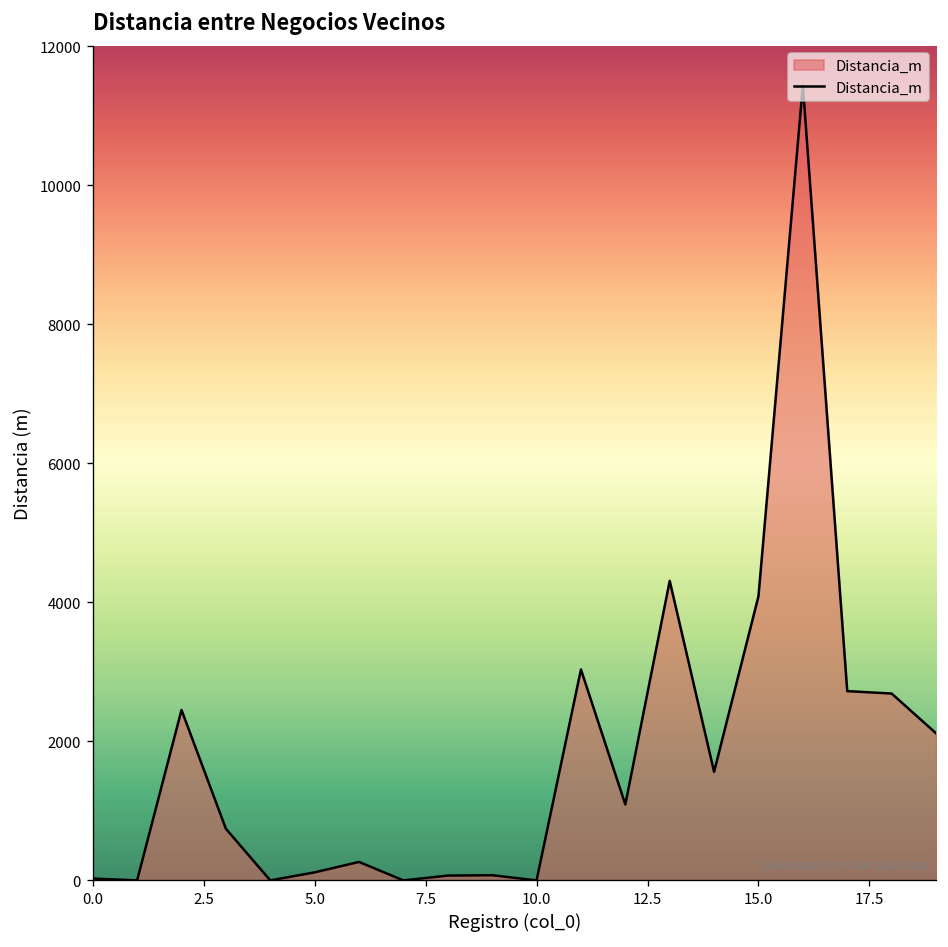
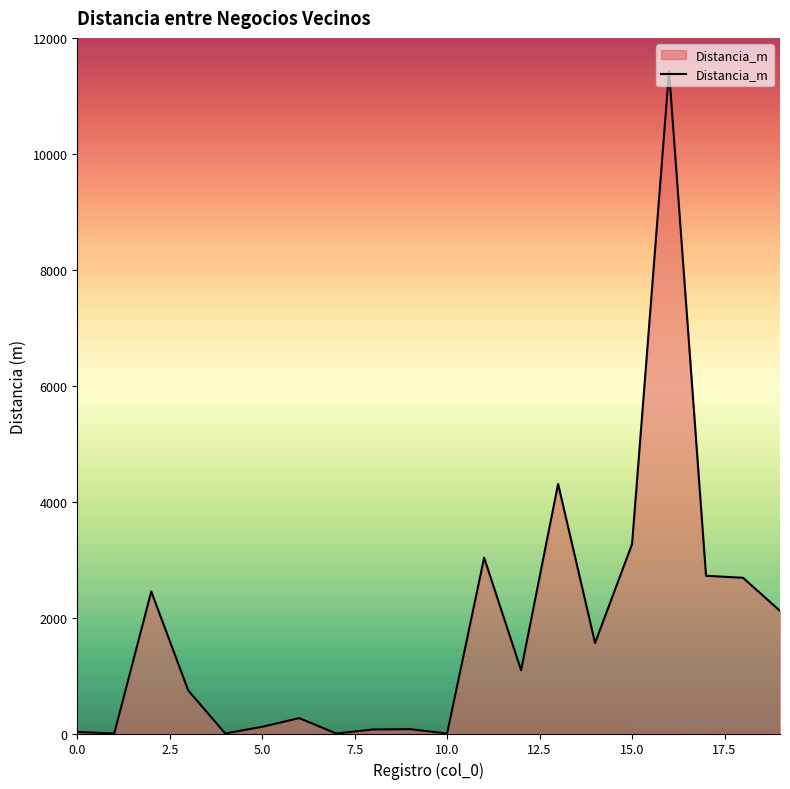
  {
    "0.0": 0,
    "5.0": 100,
    "10.0": 0,
-   "15.0": 4100
+   "15.0": 3300
  }
